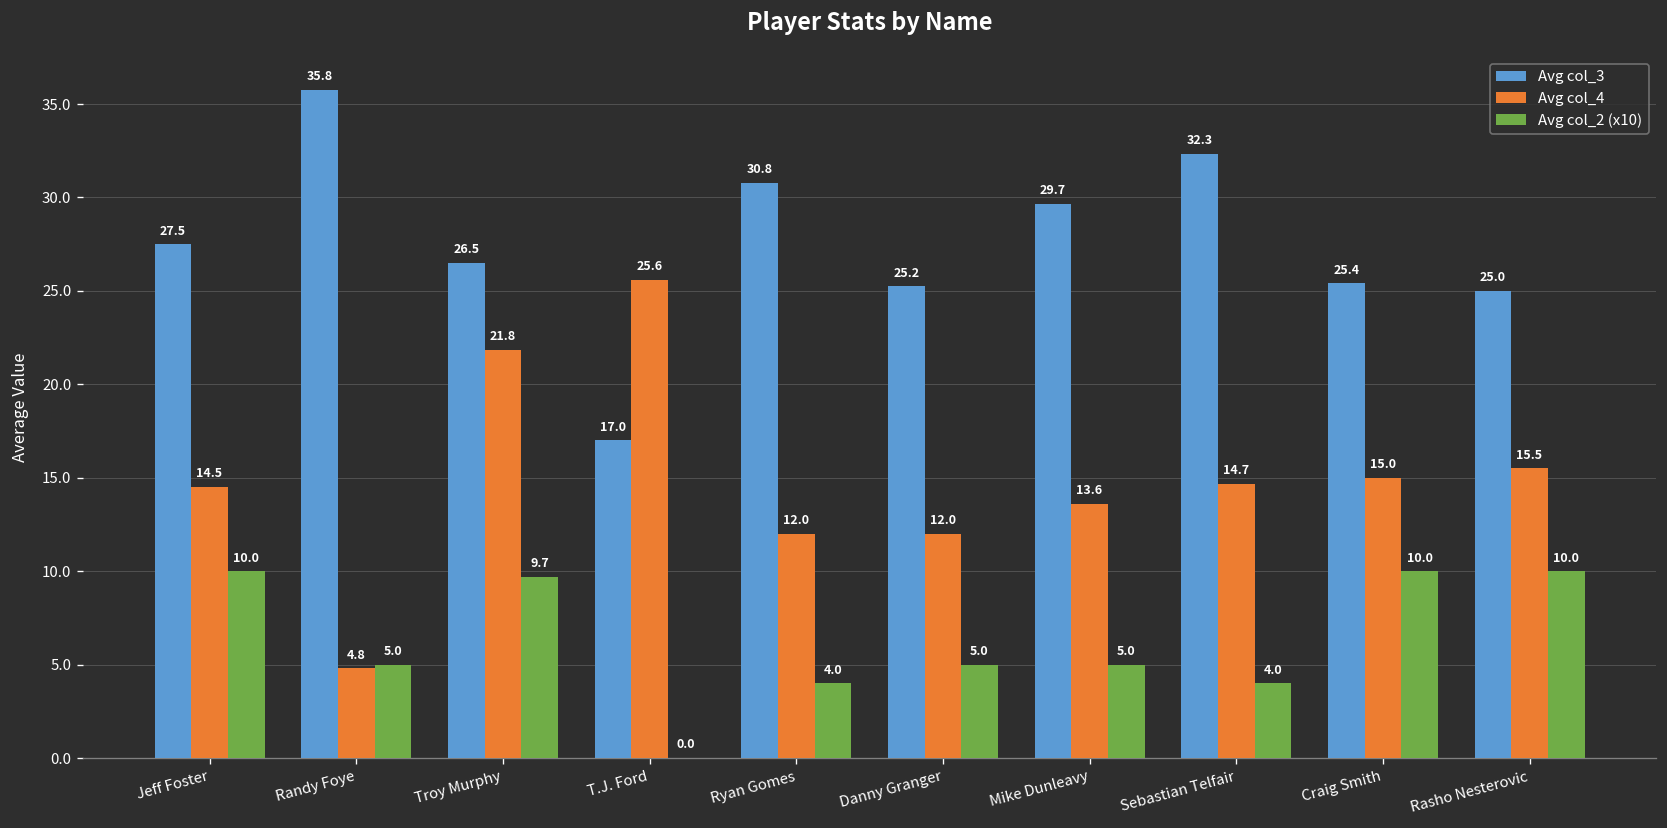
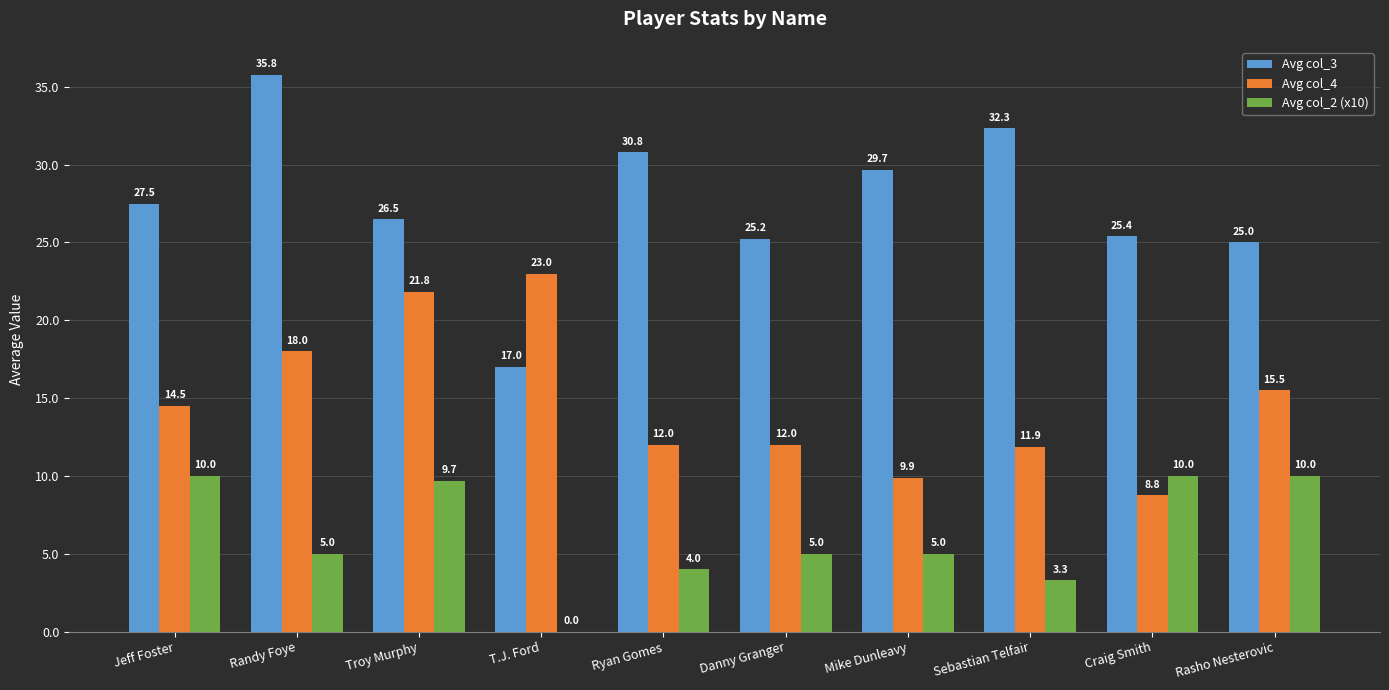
  {
    "Avg col_3": {
      "Jeff Foster": 27.5,
      "Randy Foye": 35.8,
      "Troy Murphy": 26.5,
      "T.J. Ford": 17.0,
      "Ryan Gomes": 30.8,
      "Danny Granger": 25.2,
      "Mike Dunleavy": 29.7,
      "Sebastian Telfair": 32.3,
      "Craig Smith": 25.4,
      "Rasho Nesterovic": 25.0
    },
    "Avg col_4": {
      "Jeff Foster": 14.5,
-     "Randy Foye": 4.8,
+     "Randy Foye": 18.0,
      "Troy Murphy": 21.8,
-     "T.J. Ford": 25.6,
+     "T.J. Ford": 23.0,
      "Ryan Gomes": 12.0,
      "Danny Granger": 12.0,
-     "Mike Dunleavy": 13.6,
-     "Sebastian Telfair": 14.7,
-     "Craig Smith": 15.0,
+     "Mike Dunleavy": 9.9,
+     "Sebastian Telfair": 11.9,
+     "Craig Smith": 8.8,
      "Rasho Nesterovic": 15.5
    },
    "Avg col_2 (x10)": {
      "Jeff Foster": 10.0,
      "Randy Foye": 5.0,
      "Troy Murphy": 9.7,
      "T.J. Ford": 0.0,
      "Ryan Gomes": 4.0,
      "Danny Granger": 5.0,
      "Mike Dunleavy": 5.0,
-     "Sebastian Telfair": 4.0,
+     "Sebastian Telfair": 3.3,
      "Craig Smith": 10.0,
      "Rasho Nesterovic": 10.0
    }
  }
